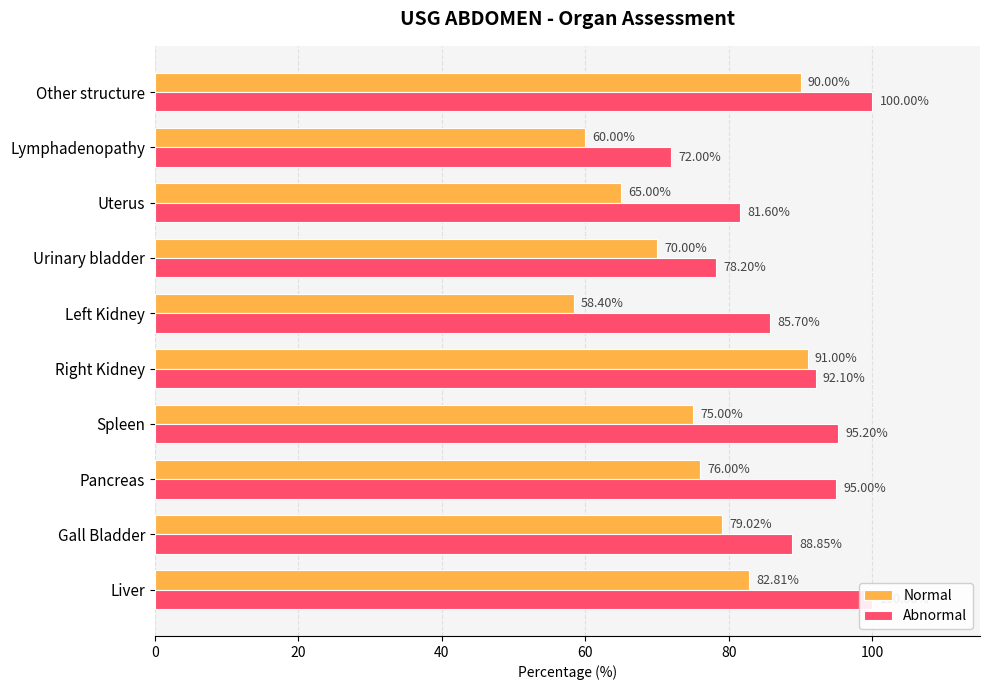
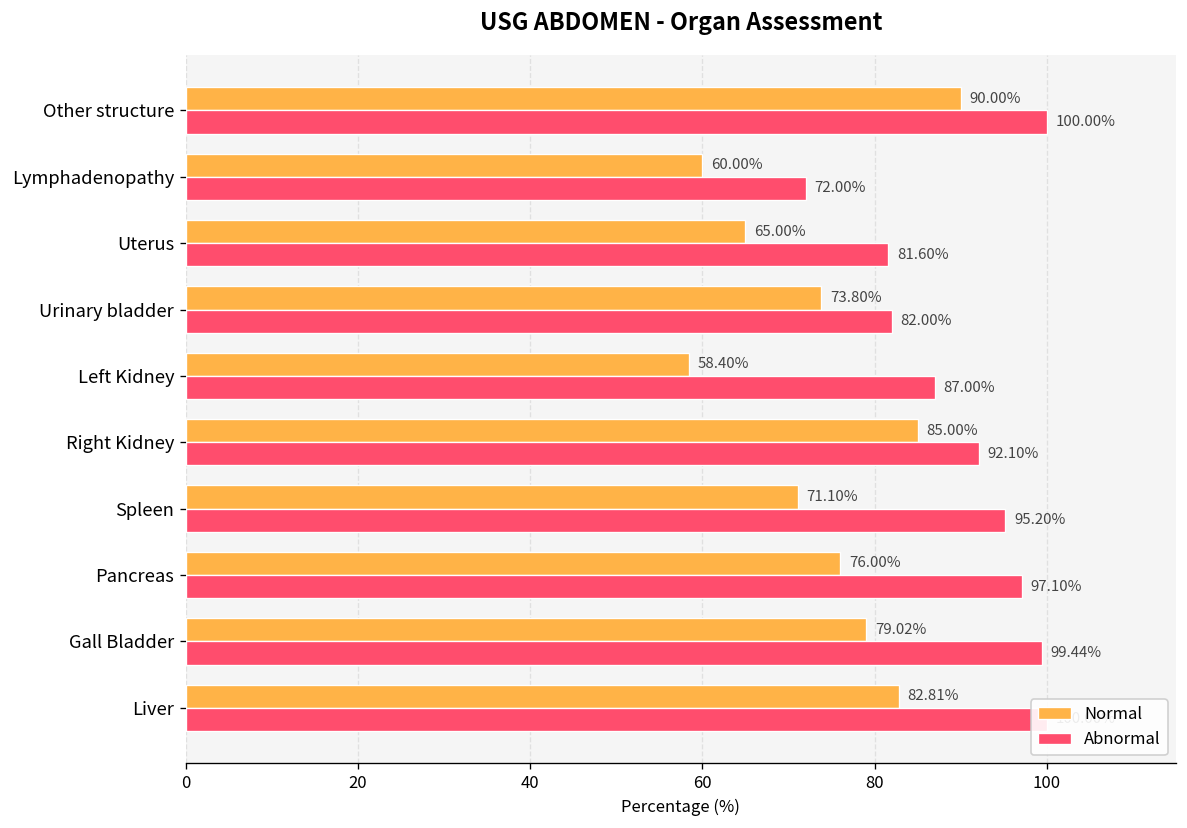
  {
    "Normal": {
      "Other structure": "90.00%",
      "Lymphadenopathy": "60.00%",
      "Uterus": "65.00%",
-     "Urinary bladder": "70.00%",
+     "Urinary bladder": "73.80%",
      "Left Kidney": "58.40%",
-     "Right Kidney": "91.00%",
-     "Spleen": "75.00%",
+     "Right Kidney": "85.00%",
+     "Spleen": "71.10%",
      "Pancreas": "76.00%",
      "Gall Bladder": "79.02%",
      "Liver": "82.81%"
    },
    "Abnormal": {
      "Other structure": "100.00%",
      "Lymphadenopathy": "72.00%",
      "Uterus": "81.60%",
-     "Urinary bladder": "78.20%",
-     "Left Kidney": "85.70%",
+     "Urinary bladder": "82.00%",
+     "Left Kidney": "87.00%",
      "Right Kidney": "92.10%",
      "Spleen": "95.20%",
-     "Pancreas": "95.00%",
-     "Gall Bladder": "88.85%"
+     "Pancreas": "97.10%",
+     "Gall Bladder": "99.44%"
    }
  }
